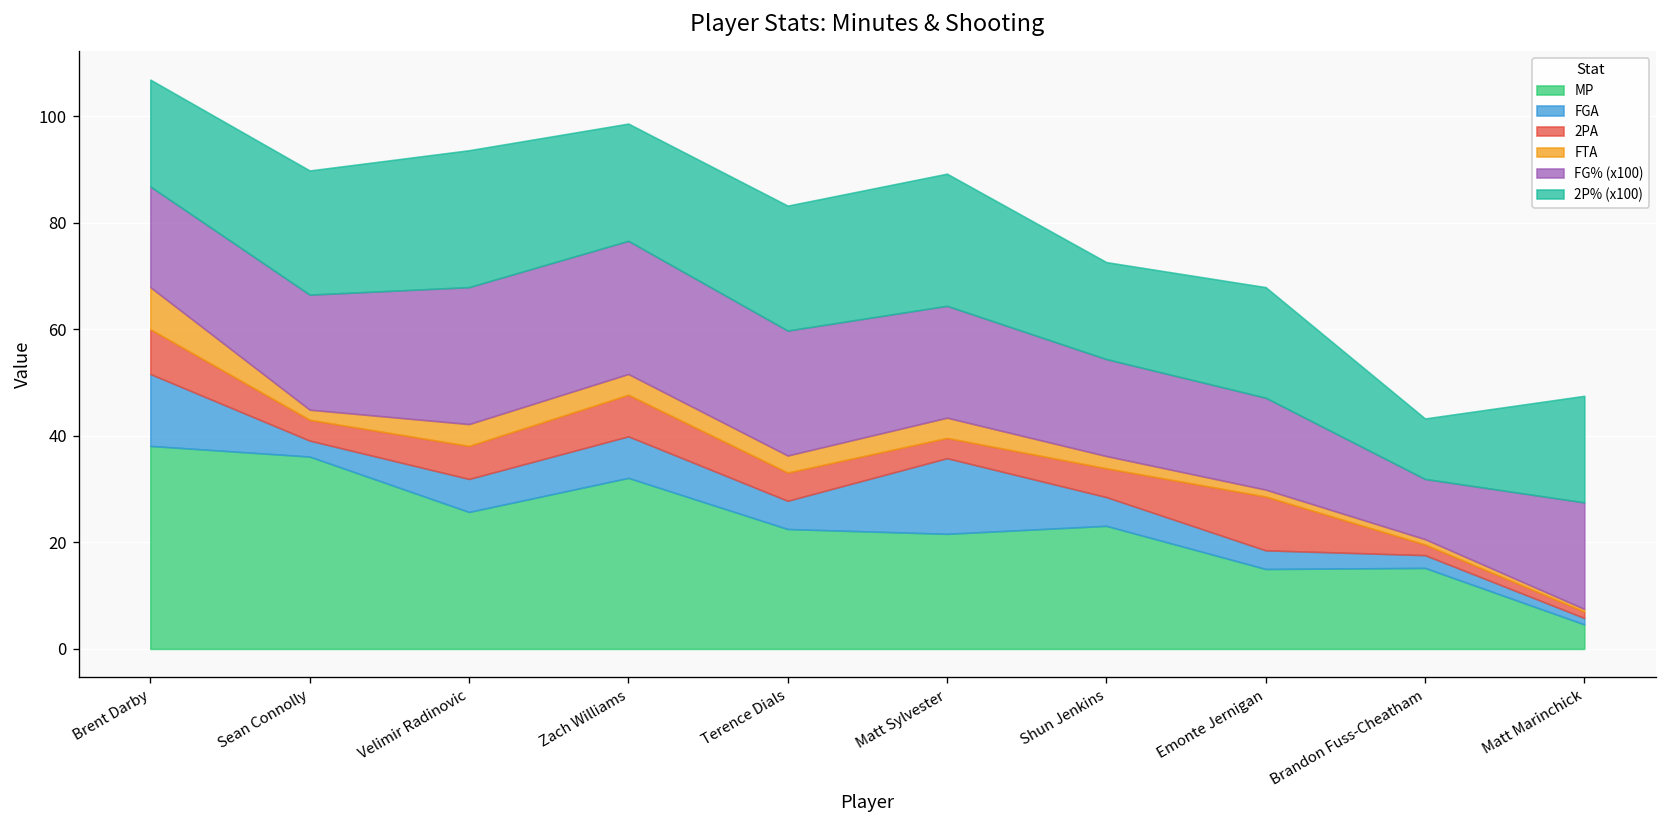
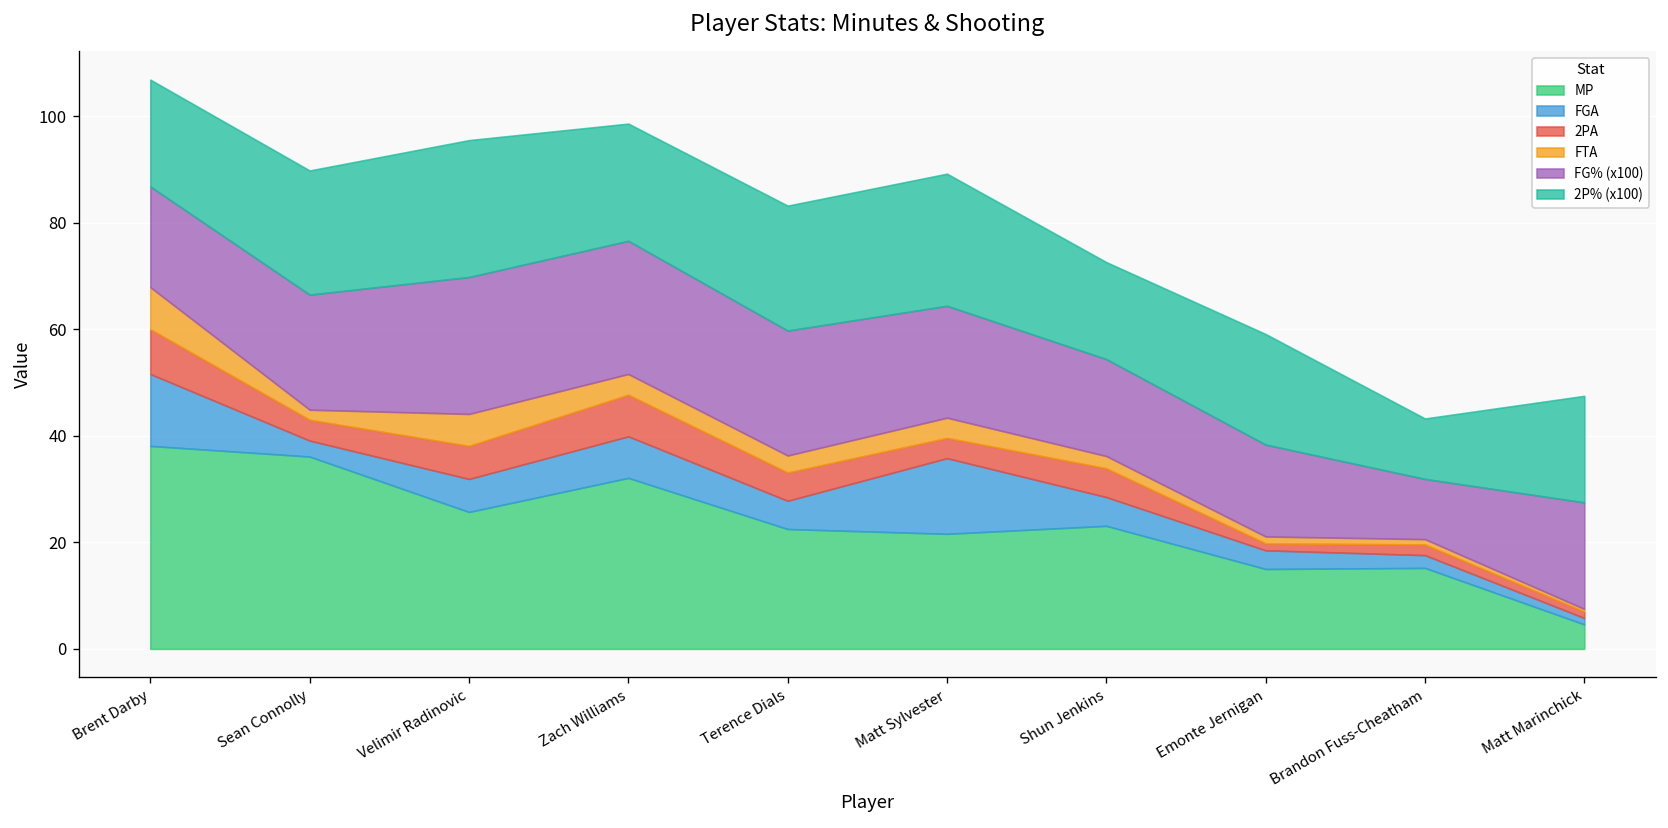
  {
    "FGA": {
      "Brent Darby": 14,
      "Sean Connolly": 3,
      "Velimir Radinovic": 6,
      "Zach Williams": 8,
      "Terence Dials": 5,
      "Matt Sylvester": 14,
      "Shun Jenkins": 5,
      "Emonte Jernigan": 4,
      "Brandon Fuss-Cheatham": 2,
      "Matt Marinchick": 1
    },
    "2PA": {
      "Brent Darby": 8,
      "Sean Connolly": 4,
      "Velimir Radinovic": 6,
      "Zach Williams": 8,
      "Terence Dials": 5,
      "Matt Sylvester": 4,
      "Shun Jenkins": 5,
-     "Emonte Jernigan": 10,
+     "Emonte Jernigan": 1,
      "Brandon Fuss-Cheatham": 2
    },
    "FTA": {
      "Brent Darby": 8,
      "Sean Connolly": 2,
-     "Velimir Radinovic": 4,
+     "Velimir Radinovic": 6,
      "Zach Williams": 4,
      "Terence Dials": 3,
      "Matt Sylvester": 4,
      "Shun Jenkins": 2,
      "Emonte Jernigan": 1,
      "Brandon Fuss-Cheatham": 1
    },
    "FG% (x100)": {
      "Brent Darby": 19,
      "Sean Connolly": 22,
      "Velimir Radinovic": 26,
      "Zach Williams": 25,
      "Terence Dials": 23,
      "Matt Sylvester": 21,
      "Shun Jenkins": 18,
      "Emonte Jernigan": 17,
      "Brandon Fuss-Cheatham": 11,
      "Matt Marinchick": 20
    }
  }
